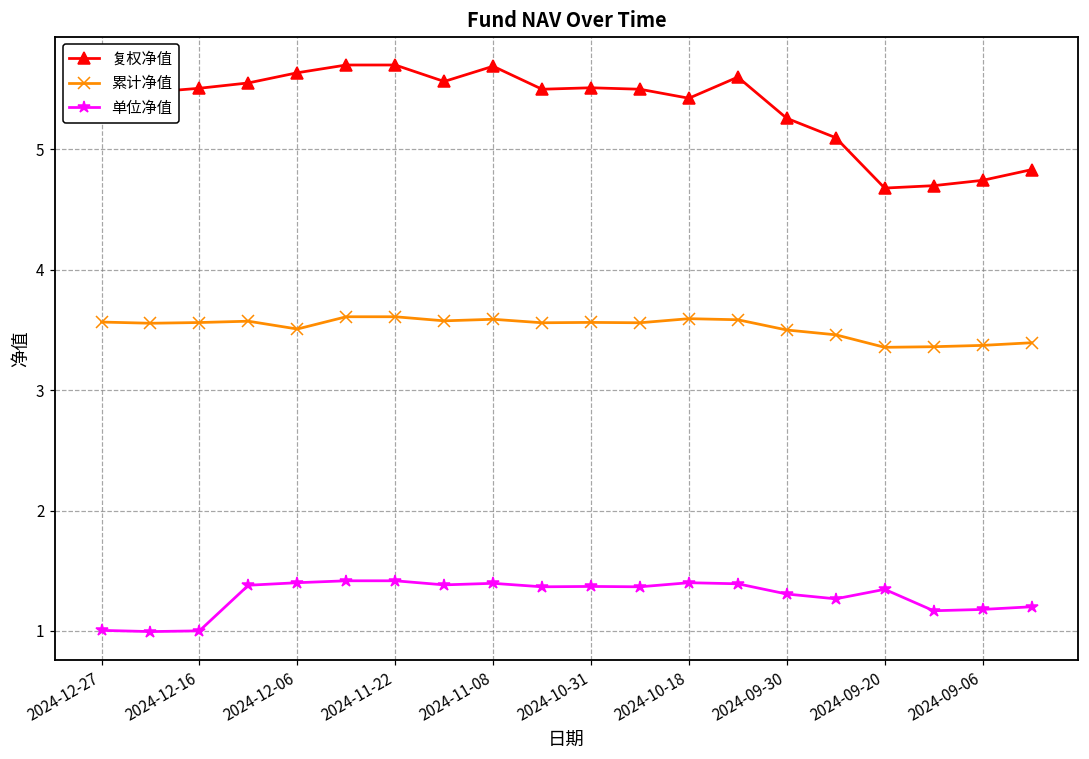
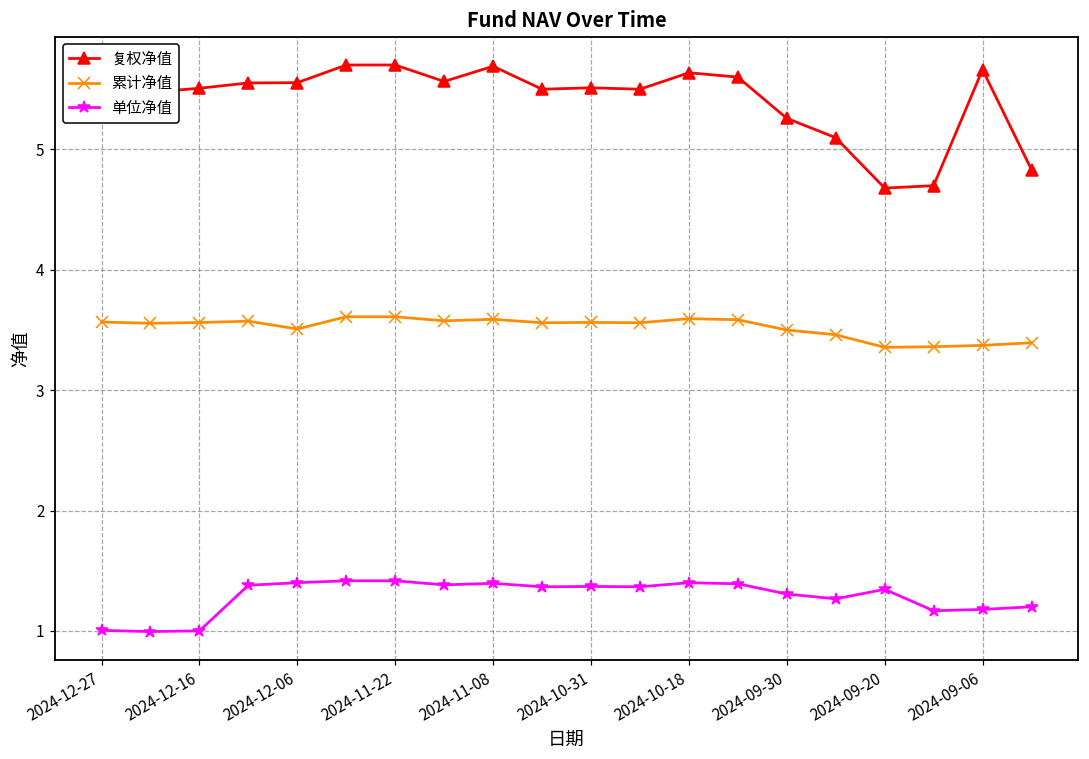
  {
    "复权净值": {
      "2024-12-16": 5.51,
-     "2024-12-06": 5.64,
+     "2024-12-06": 5.56,
      "2024-11-22": 5.70,
      "2024-11-08": 5.69,
      "2024-10-31": 5.51,
-     "2024-10-18": 5.43,
+     "2024-10-18": 5.64,
      "2024-09-30": 5.26,
      "2024-09-20": 4.68,
-     "2024-09-06": 4.74
+     "2024-09-06": 5.66
    },
    "累计净值": {
      "2024-12-27": 3.57,
      "2024-12-16": 3.56,
      "2024-12-06": 3.51,
      "2024-11-22": 3.61,
      "2024-11-08": 3.59,
      "2024-10-31": 3.56,
      "2024-10-18": 3.59,
      "2024-09-30": 3.50,
      "2024-09-20": 3.36,
      "2024-09-06": 3.37
    },
    "单位净值": {
      "2024-12-27": 1.00,
      "2024-12-16": 1.00,
      "2024-12-06": 1.40,
      "2024-11-22": 1.42,
      "2024-11-08": 1.40,
      "2024-10-31": 1.37,
      "2024-10-18": 1.40,
      "2024-09-30": 1.31,
      "2024-09-20": 1.35,
      "2024-09-06": 1.18
    }
  }
